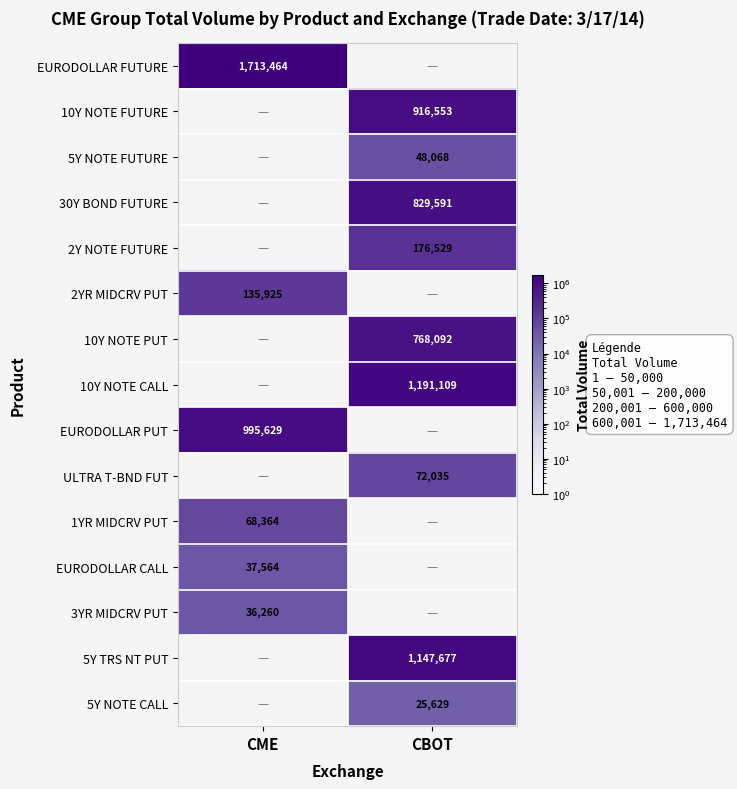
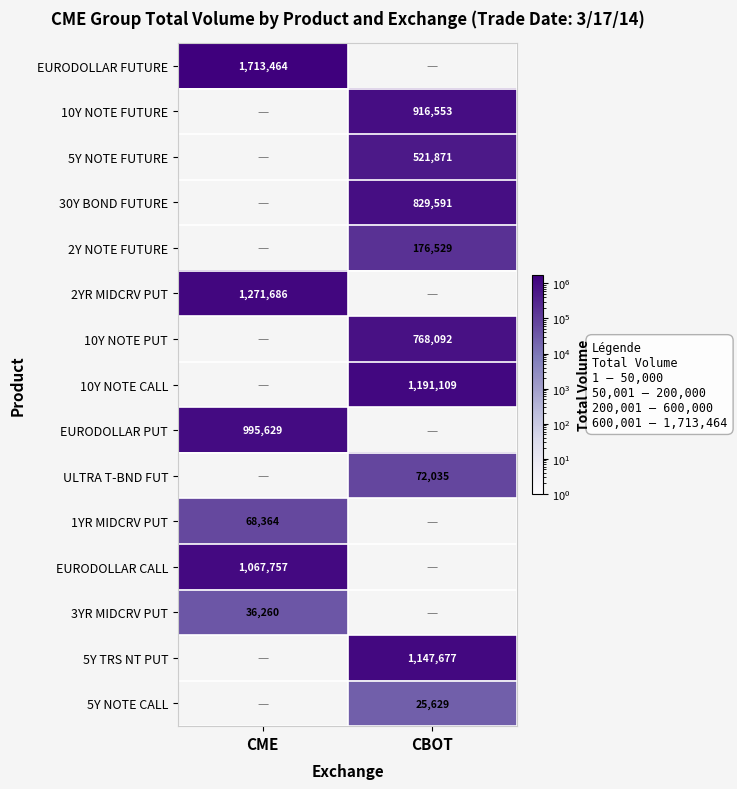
  {
    "EURODOLLAR FUTURE": {
      "CME": "1,713,464"
    },
    "10Y NOTE FUTURE": {
      "CBOT": "916,553"
    },
    "5Y NOTE FUTURE": {
-     "CBOT": "48,068"
+     "CBOT": "521,871"
    },
    "30Y BOND FUTURE": {
      "CBOT": "829,591"
    },
    "2Y NOTE FUTURE": {
      "CBOT": "176,529"
    },
    "2YR MIDCRV PUT": {
-     "CME": "135,925"
+     "CME": "1,271,686"
    },
    "10Y NOTE PUT": {
      "CBOT": "768,092"
    },
    "10Y NOTE CALL": {
      "CBOT": "1,191,109"
    },
    "EURODOLLAR PUT": {
      "CME": "995,629"
    },
    "ULTRA T-BND FUT": {
      "CBOT": "72,035"
    },
    "1YR MIDCRV PUT": {
      "CME": "68,364"
    },
    "EURODOLLAR CALL": {
-     "CME": "37,564"
+     "CME": "1,067,757"
    },
    "3YR MIDCRV PUT": {
      "CME": "36,260"
    },
    "5Y TRS NT PUT": {
      "CBOT": "1,147,677"
    },
    "5Y NOTE CALL": {
      "CBOT": "25,629"
    }
  }
